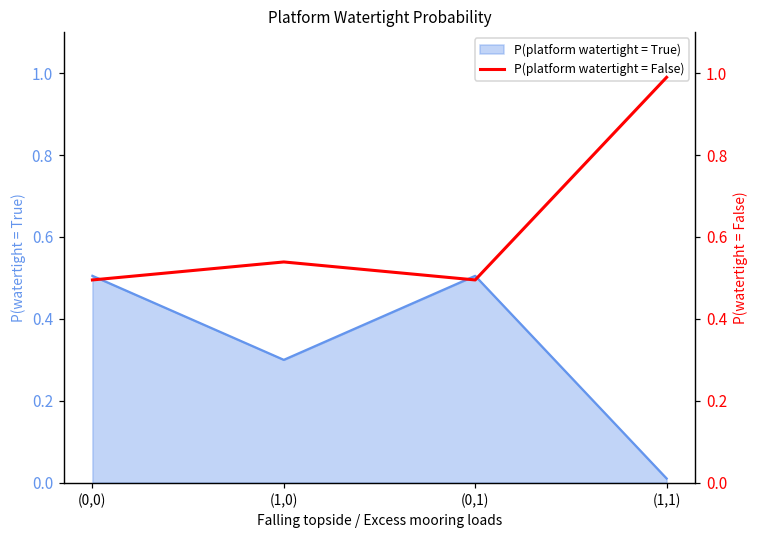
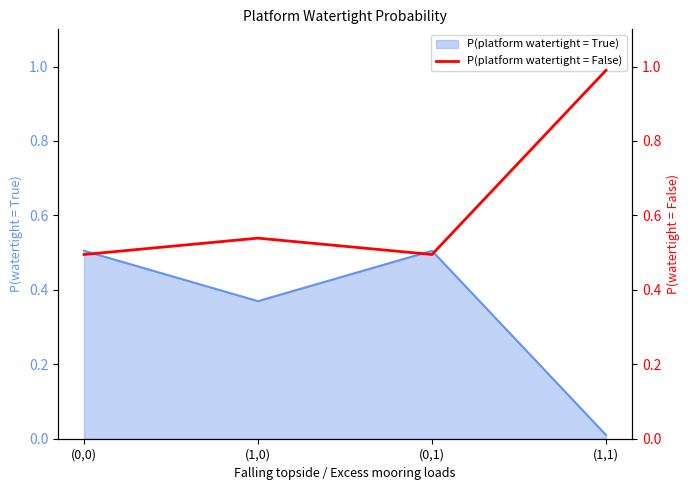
  {
    "P(platform watertight = True)": {
      "(0,0)": 0.51,
-     "(1,0)": 0.30,
+     "(1,0)": 0.37,
      "(0,1)": 0.51,
      "(1,1)": 0.01
    },
    "P(platform watertight = False)": {
      "(0,0)": 0.50,
      "(1,0)": 0.54,
      "(0,1)": 0.50
    }
  }
